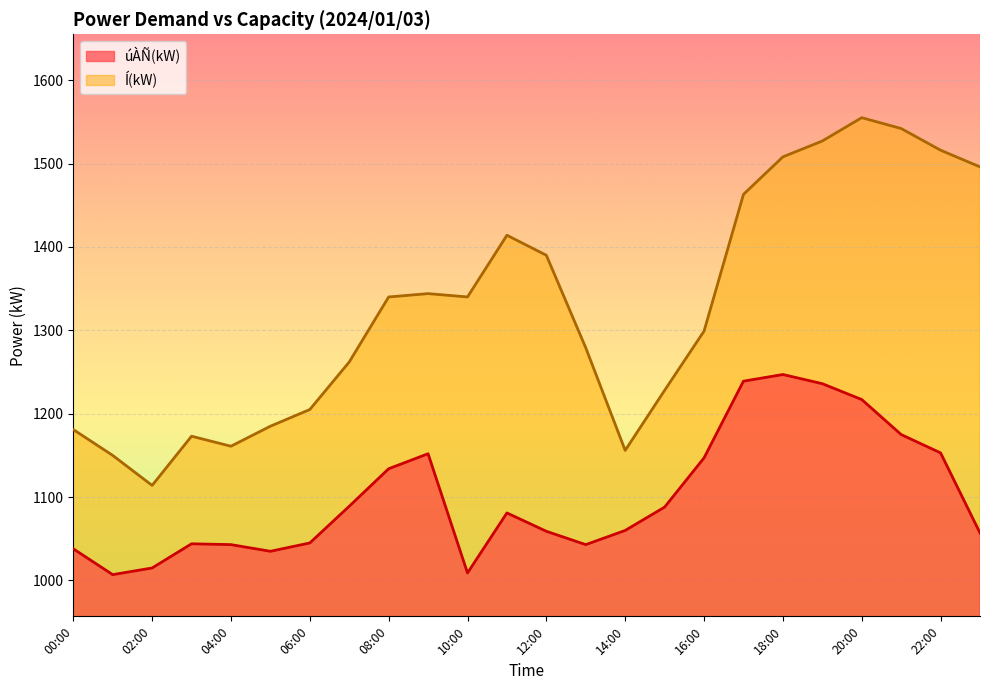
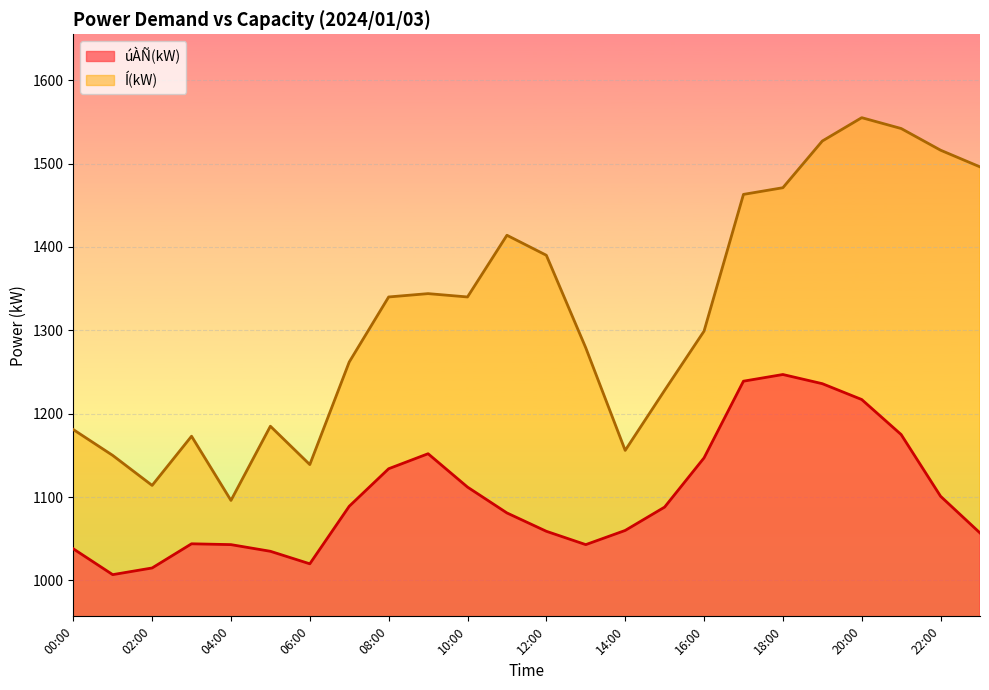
  {
    "úÀÑ(kW)": {
      "00:00": 1040,
      "02:00": 1020,
      "04:00": 1040,
-     "06:00": 1050,
+     "06:00": 1020,
      "08:00": 1130,
-     "10:00": 1010,
+     "10:00": 1110,
      "12:00": 1060,
      "14:00": 1060,
      "16:00": 1150,
      "18:00": 1250,
      "20:00": 1220,
-     "22:00": 1150
+     "22:00": 1100
    },
    "Í(kW)": {
      "00:00": 1180,
      "02:00": 1110,
-     "04:00": 1160,
-     "06:00": 1210,
+     "04:00": 1100,
+     "06:00": 1140,
      "08:00": 1340,
      "10:00": 1340,
      "12:00": 1390,
      "14:00": 1160,
      "16:00": 1300,
-     "18:00": 1510,
+     "18:00": 1470,
      "20:00": 1560,
      "22:00": 1520
    }
  }
